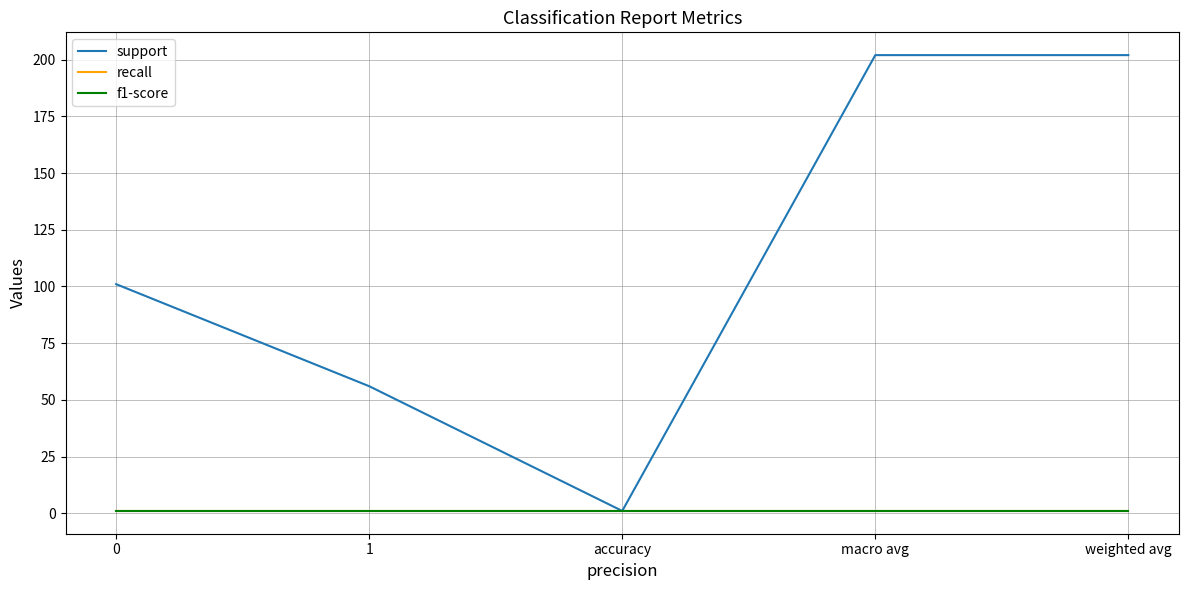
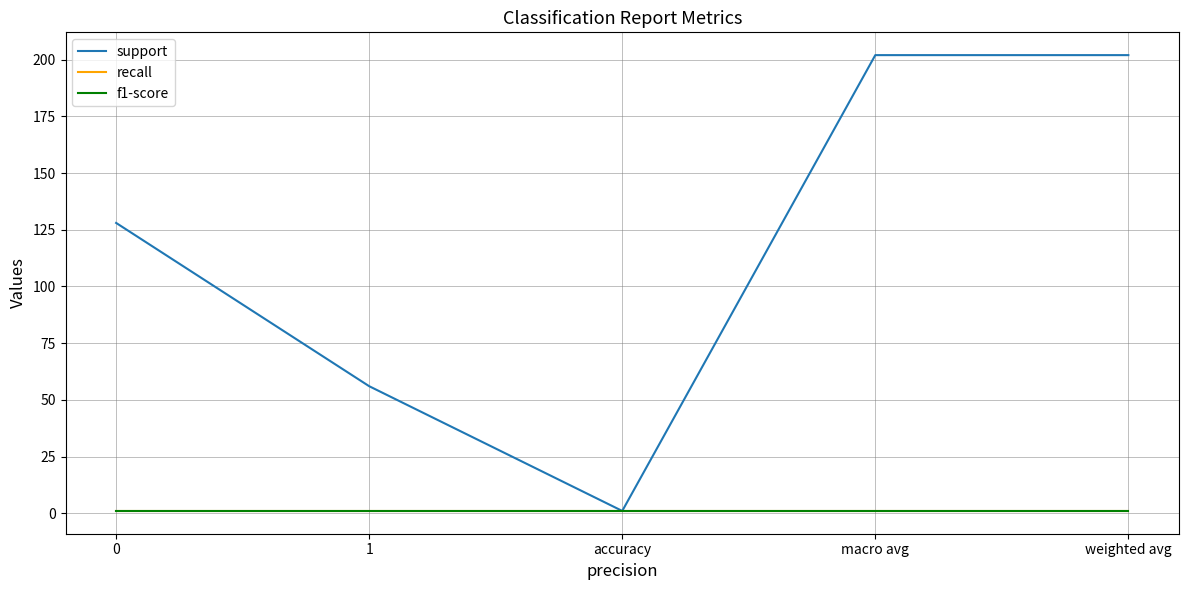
  {
    "support": {
-     "0": 101,
+     "0": 128,
      "1": 56,
      "macro avg": 202,
      "weighted avg": 202
    },
    "f1-score": {
      "0": 1,
      "1": 1,
      "macro avg": 1,
      "weighted avg": 1
    }
  }
